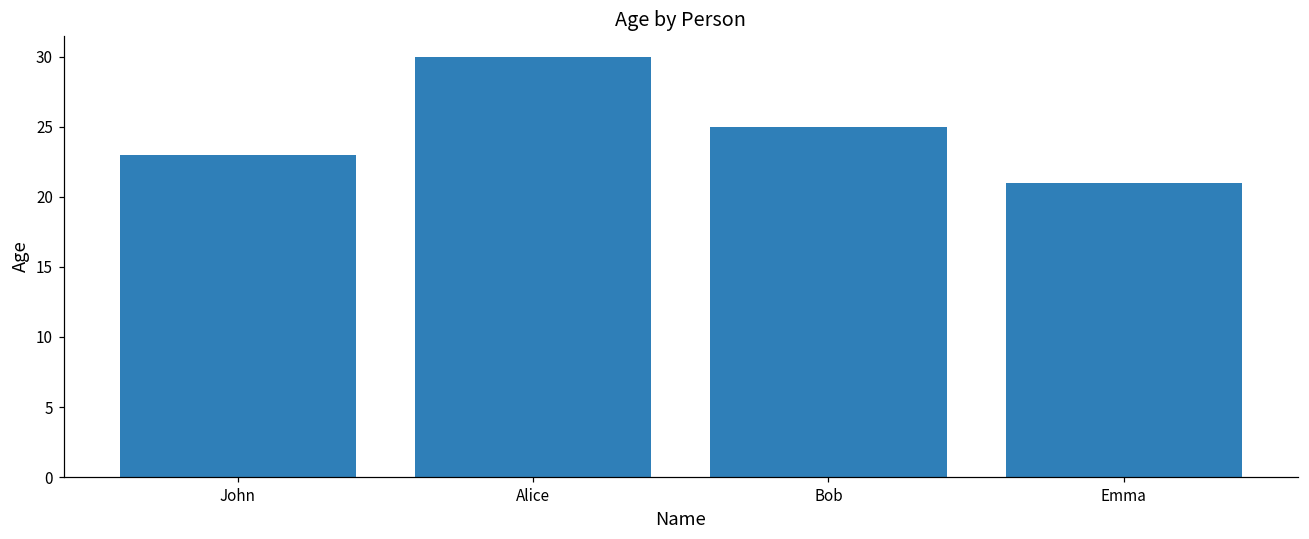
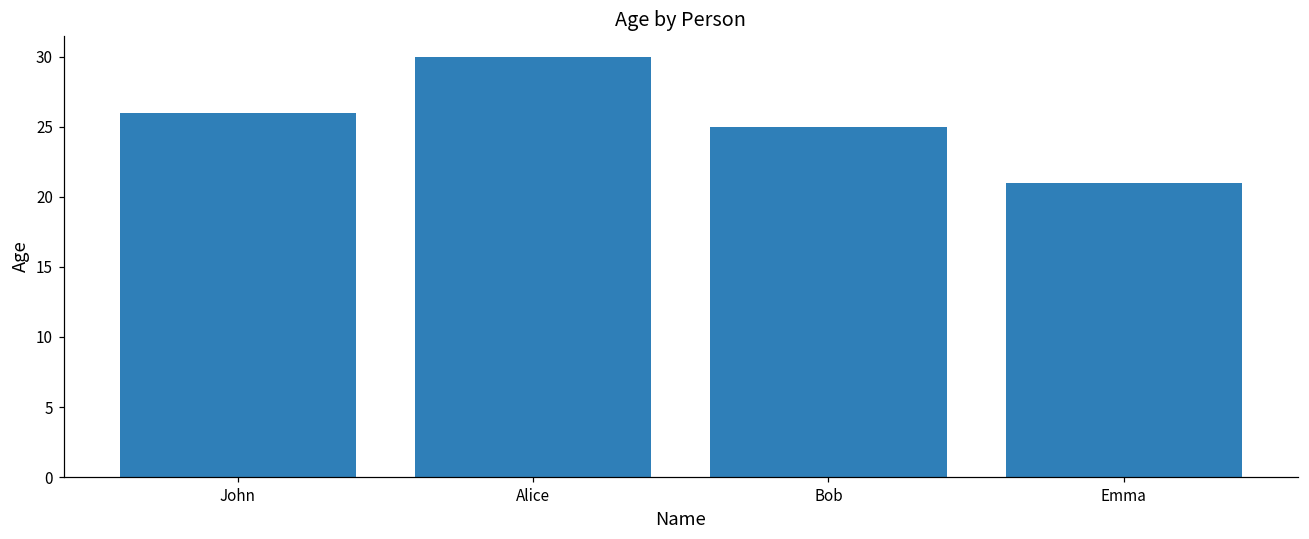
  {
-   "John": 23,
+   "John": 26,
    "Alice": 30,
    "Bob": 25,
    "Emma": 21
  }
